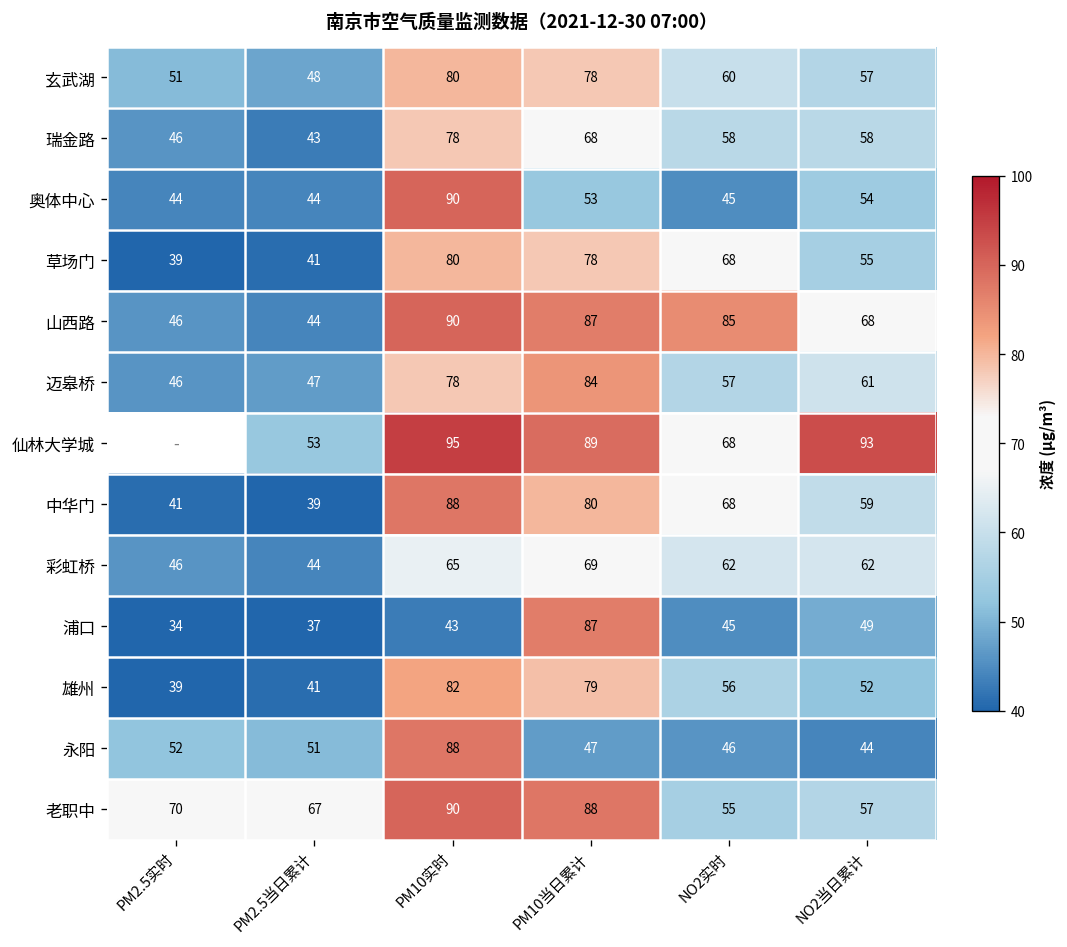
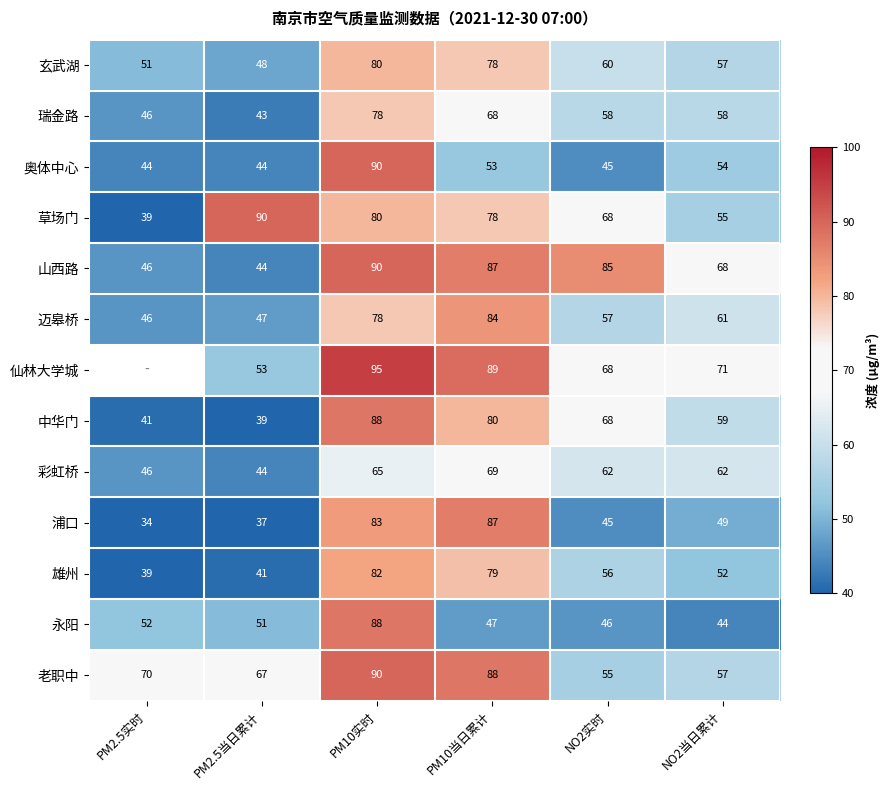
  {
    "玄武湖": {
      "PM2.5实时": 51,
      "PM2.5当日累计": 48,
      "PM10实时": 80,
      "PM10当日累计": 78,
      "NO2实时": 60,
      "NO2当日累计": 57
    },
    "瑞金路": {
      "PM2.5实时": 46,
      "PM2.5当日累计": 43,
      "PM10实时": 78,
      "PM10当日累计": 68,
      "NO2实时": 58,
      "NO2当日累计": 58
    },
    "奥体中心": {
      "PM2.5实时": 44,
      "PM2.5当日累计": 44,
      "PM10实时": 90,
      "PM10当日累计": 53,
      "NO2实时": 45,
      "NO2当日累计": 54
    },
    "草场门": {
      "PM2.5实时": 39,
-     "PM2.5当日累计": 41,
+     "PM2.5当日累计": 90,
      "PM10实时": 80,
      "PM10当日累计": 78,
      "NO2实时": 68,
      "NO2当日累计": 55
    },
    "山西路": {
      "PM2.5实时": 46,
      "PM2.5当日累计": 44,
      "PM10实时": 90,
      "PM10当日累计": 87,
      "NO2实时": 85,
      "NO2当日累计": 68
    },
    "迈皋桥": {
      "PM2.5实时": 46,
      "PM2.5当日累计": 47,
      "PM10实时": 78,
      "PM10当日累计": 84,
      "NO2实时": 57,
      "NO2当日累计": 61
    },
    "仙林大学城": {
      "PM2.5当日累计": 53,
      "PM10实时": 95,
      "PM10当日累计": 89,
      "NO2实时": 68,
-     "NO2当日累计": 93
+     "NO2当日累计": 71
    },
    "中华门": {
      "PM2.5实时": 41,
      "PM2.5当日累计": 39,
      "PM10实时": 88,
      "PM10当日累计": 80,
      "NO2实时": 68,
      "NO2当日累计": 59
    },
    "彩虹桥": {
      "PM2.5实时": 46,
      "PM2.5当日累计": 44,
      "PM10实时": 65,
      "PM10当日累计": 69,
      "NO2实时": 62,
      "NO2当日累计": 62
    },
    "浦口": {
      "PM2.5实时": 34,
      "PM2.5当日累计": 37,
-     "PM10实时": 43,
+     "PM10实时": 83,
      "PM10当日累计": 87,
      "NO2实时": 45,
      "NO2当日累计": 49
    },
    "雄州": {
      "PM2.5实时": 39,
      "PM2.5当日累计": 41,
      "PM10实时": 82,
      "PM10当日累计": 79,
      "NO2实时": 56,
      "NO2当日累计": 52
    },
    "永阳": {
      "PM2.5实时": 52,
      "PM2.5当日累计": 51,
      "PM10实时": 88,
      "PM10当日累计": 47,
      "NO2实时": 46,
      "NO2当日累计": 44
    },
    "老职中": {
      "PM2.5实时": 70,
      "PM2.5当日累计": 67,
      "PM10实时": 90,
      "PM10当日累计": 88,
      "NO2实时": 55,
      "NO2当日累计": 57
    }
  }
